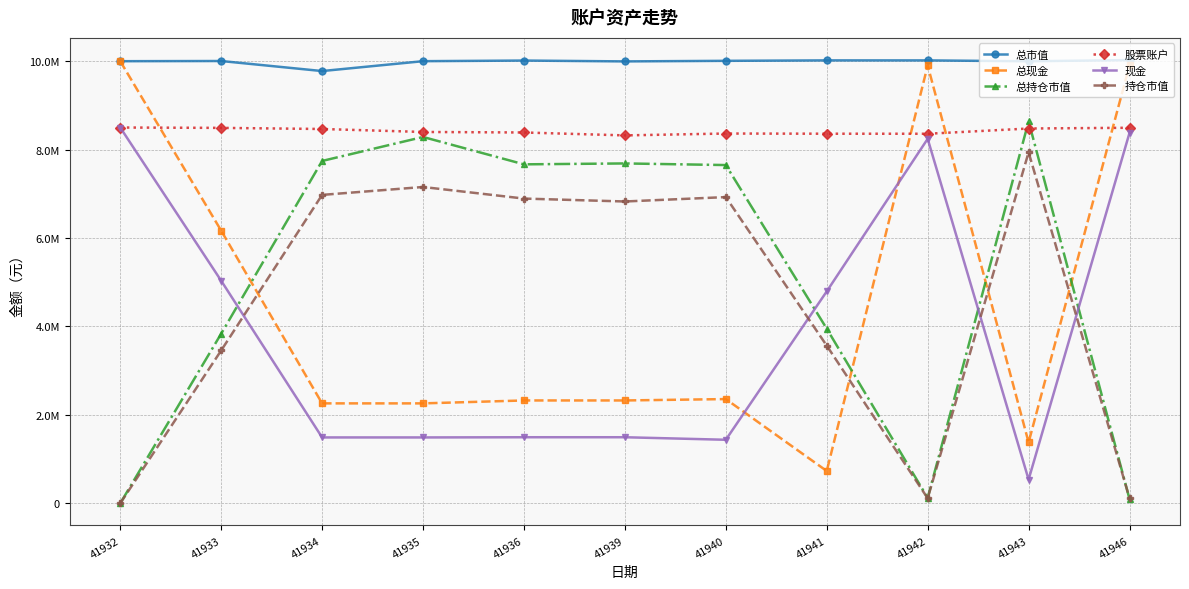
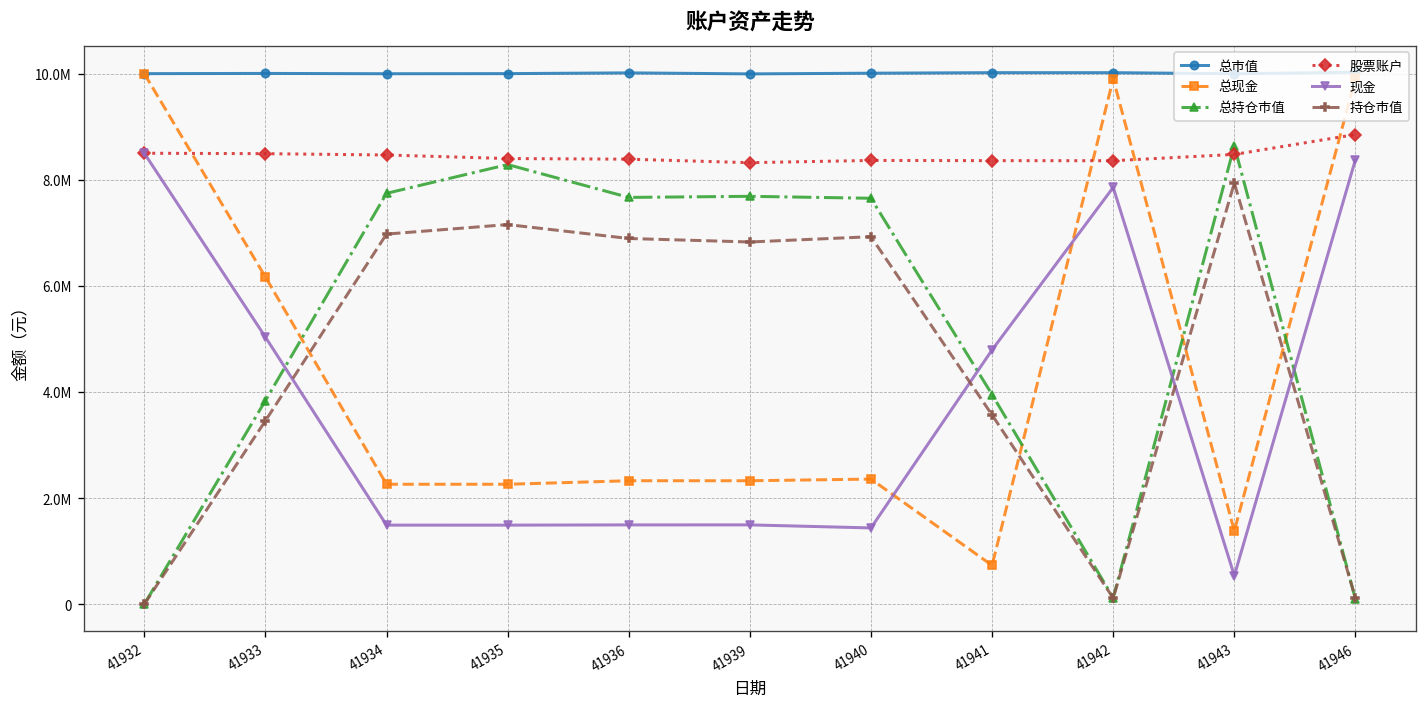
  {
    "总市值": {
      "41933": 10000000,
-     "41934": 9800000,
+     "41934": 10000000,
      "41935": 10000000,
      "41936": 10000000,
      "41939": 10000000,
      "41940": 10000000,
      "41941": 10000000,
      "41942": 10000000
    },
    "总现金": {
      "41933": 6200000,
      "41934": 2300000,
      "41935": 2300000,
      "41936": 2300000,
      "41939": 2300000,
      "41940": 2400000,
      "41941": 700000,
      "41942": 9900000,
      "41943": 1400000
    },
    "总持仓市值": {
      "41933": 3800000,
      "41934": 7700000,
      "41935": 8300000,
      "41936": 7700000,
      "41939": 7700000,
      "41940": 7700000,
      "41941": 3900000,
      "41943": 8600000
    },
    "股票账户": {
      "41933": 8500000,
      "41934": 8500000,
      "41935": 8400000,
      "41936": 8400000,
      "41939": 8300000,
      "41940": 8400000,
      "41941": 8400000,
      "41942": 8400000,
      "41943": 8500000,
-     "41946": 8500000
+     "41946": 8900000
    },
    "现金": {
      "41933": 5000000,
      "41934": 1500000,
      "41935": 1500000,
      "41936": 1500000,
      "41939": 1500000,
      "41940": 1400000,
      "41941": 4800000,
-     "41942": 8200000,
+     "41942": 7900000,
      "41943": 500000,
      "41946": 8400000
    },
    "持仓市值": {
      "41933": 3500000,
      "41934": 7000000,
      "41935": 7200000,
      "41936": 6900000,
      "41939": 6800000,
      "41940": 6900000,
      "41941": 3600000,
      "41943": 7900000
    }
  }
